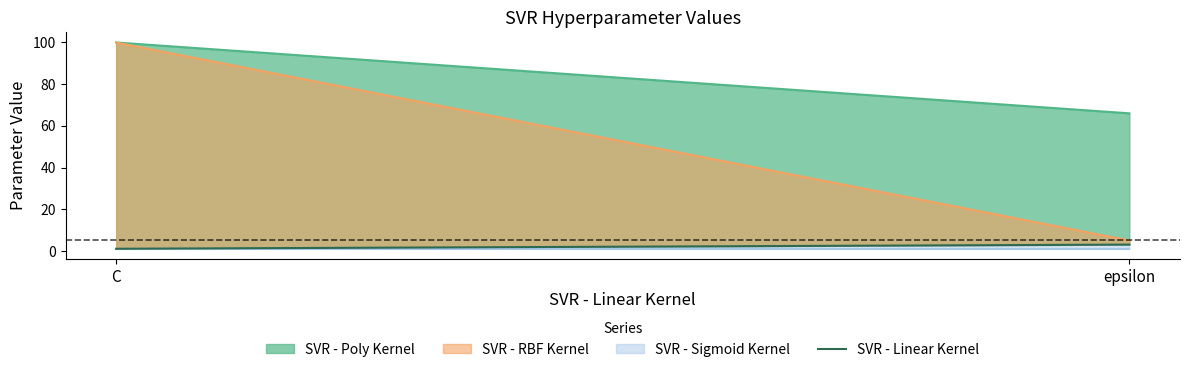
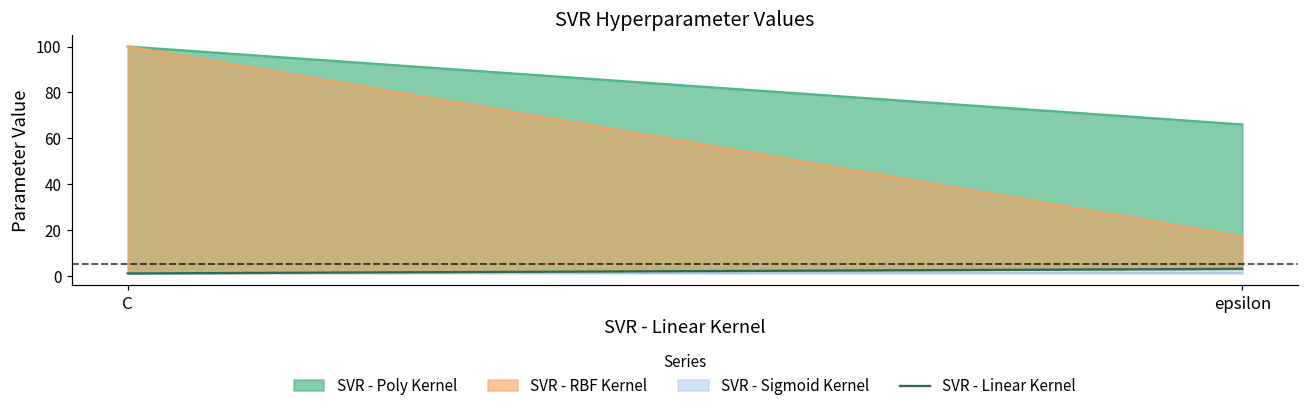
  {
    "SVR - Poly Kernel": {
      "epsilon": 66
    },
    "SVR - RBF Kernel": {
-     "epsilon": 5
+     "epsilon": 17
    }
  }
